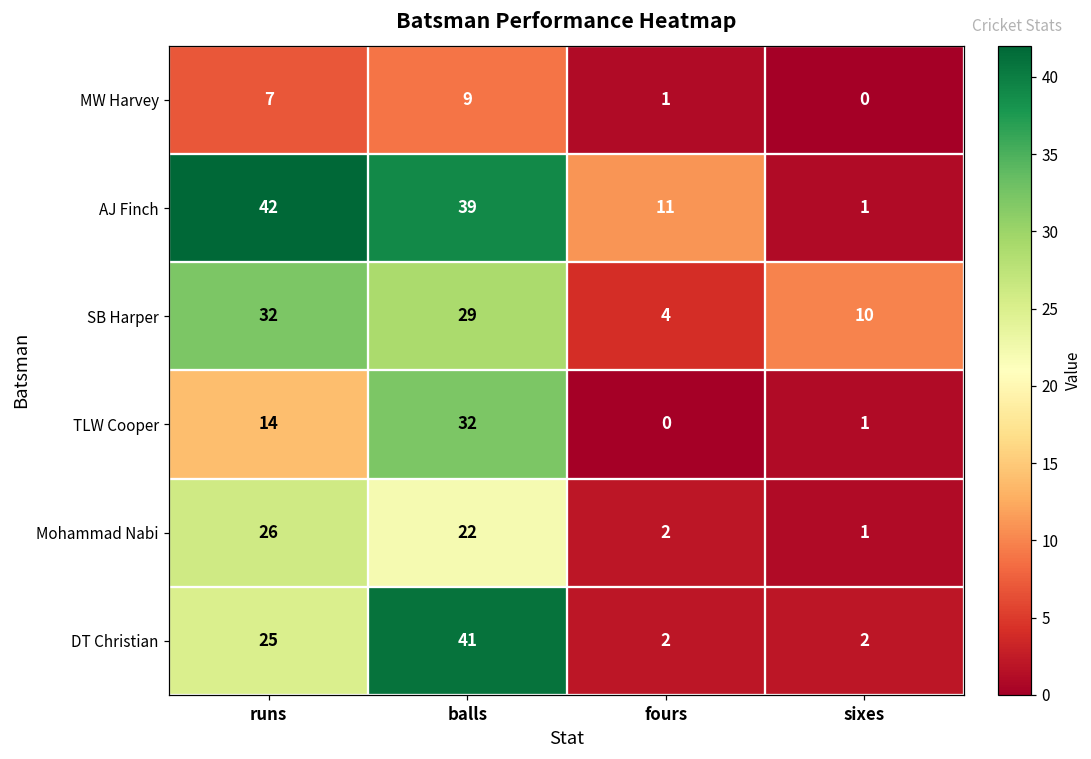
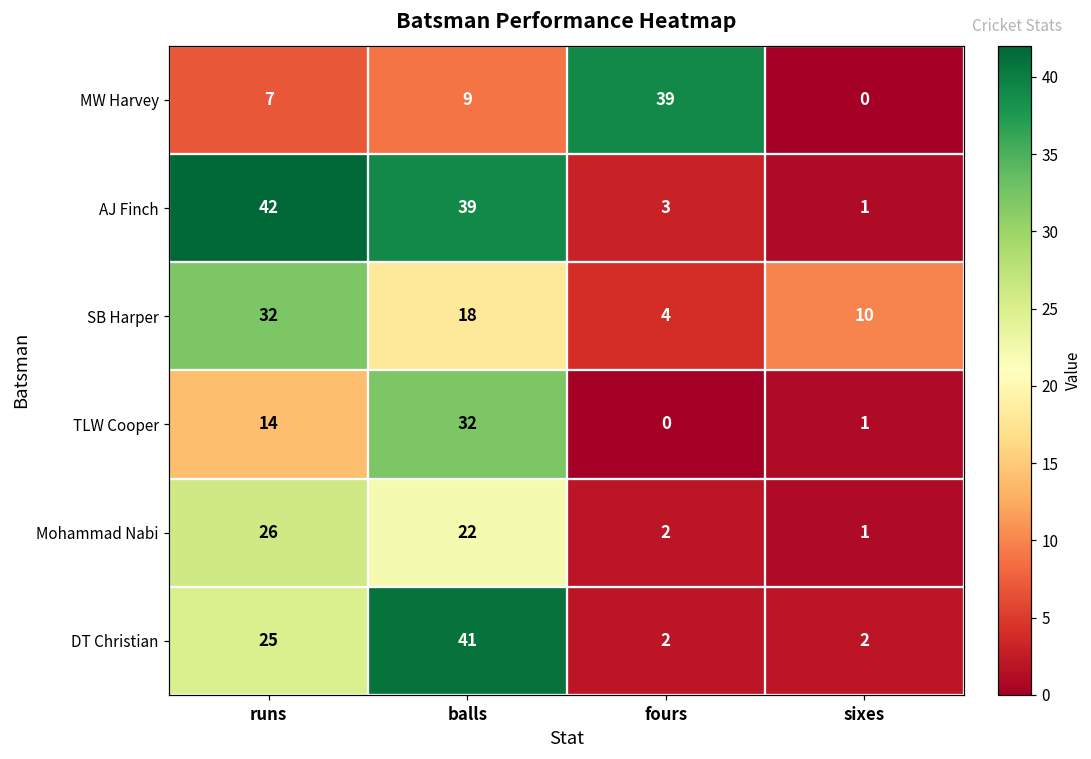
  {
    "MW Harvey": {
      "runs": 7,
      "balls": 9,
-     "fours": 1,
+     "fours": 39,
      "sixes": 0
    },
    "AJ Finch": {
      "runs": 42,
      "balls": 39,
-     "fours": 11,
+     "fours": 3,
      "sixes": 1
    },
    "SB Harper": {
      "runs": 32,
-     "balls": 29,
+     "balls": 18,
      "fours": 4,
      "sixes": 10
    },
    "TLW Cooper": {
      "runs": 14,
      "balls": 32,
      "fours": 0,
      "sixes": 1
    },
    "Mohammad Nabi": {
      "runs": 26,
      "balls": 22,
      "fours": 2,
      "sixes": 1
    },
    "DT Christian": {
      "runs": 25,
      "balls": 41,
      "fours": 2,
      "sixes": 2
    }
  }
